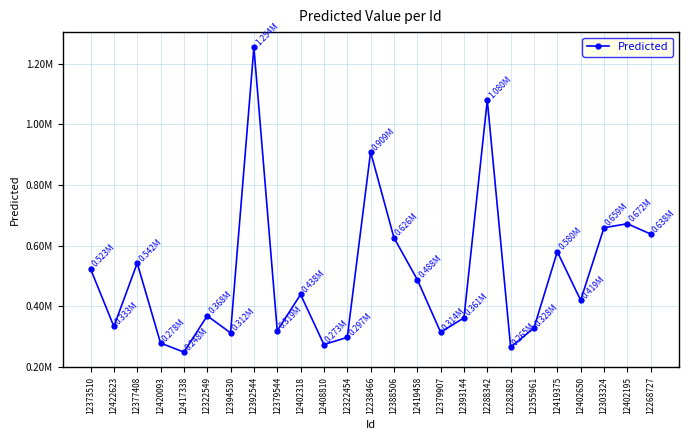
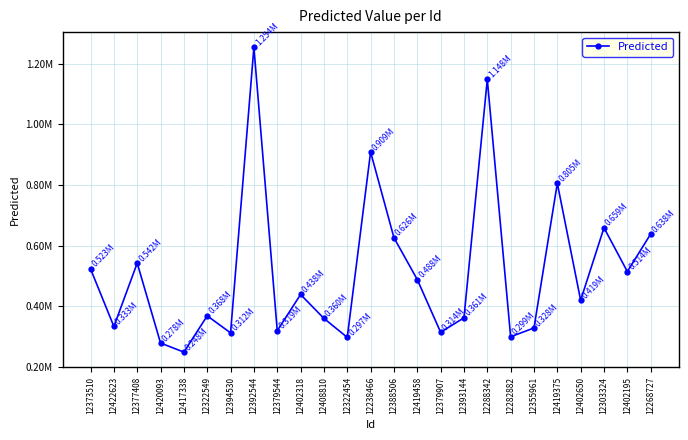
  {
    "12373510": "0.523M",
    "12422623": "0.333M",
    "12377408": "0.542M",
    "12420093": "0.278M",
    "12417338": "0.248M",
    "12322549": "0.368M",
    "12394530": "0.312M",
    "12392544": "1.254M",
    "12379544": "0.319M",
    "12402318": "0.438M",
-   "12408810": "0.273M",
+   "12408810": "0.360M",
    "12322454": "0.297M",
    "12238466": "0.909M",
    "12388506": "0.626M",
    "12419458": "0.488M",
    "12393144": "0.361M",
-   "12288342": "1.080M",
-   "12282882": "0.265M",
+   "12288342": "1.148M",
+   "12282882": "0.299M",
    "12355961": "0.328M",
-   "12419375": "0.580M",
+   "12419375": "0.805M",
    "12402650": "0.419M",
    "12303324": "0.659M",
-   "12402195": "0.672M",
+   "12402195": "0.514M",
    "12268727": "0.638M"
  }
